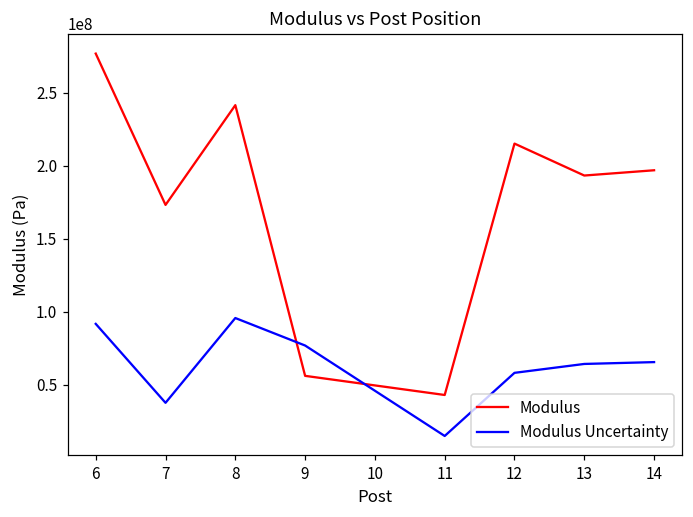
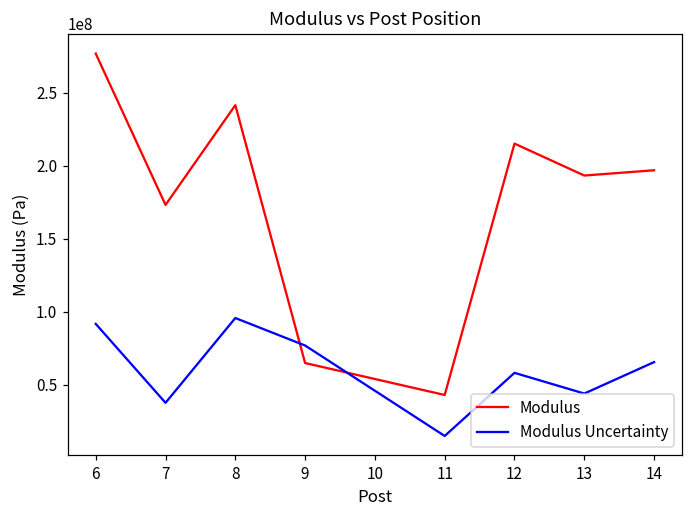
  {
    "Modulus": {
      "6": 277000000,
      "7": 173000000,
      "8": 241000000,
-     "9": 56000000,
+     "9": 65000000,
      "11": 43000000,
      "12": 215000000,
      "13": 193000000,
      "14": 197000000
    },
    "Modulus Uncertainty": {
      "6": 92000000,
      "7": 38000000,
      "8": 96000000,
      "9": 77000000,
      "11": 15000000,
      "12": 58000000,
-     "13": 64000000,
+     "13": 44000000,
      "14": 66000000
    }
  }
